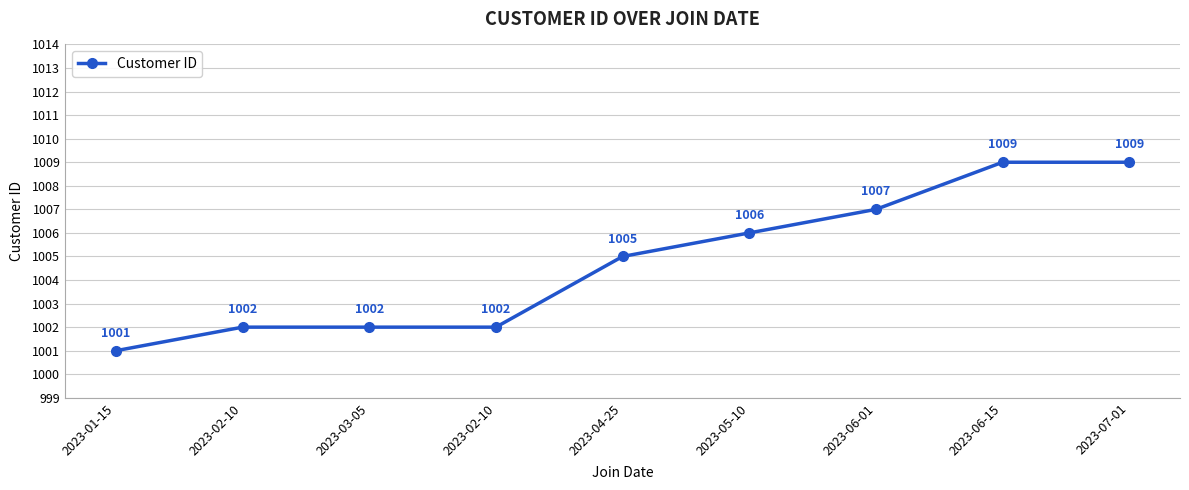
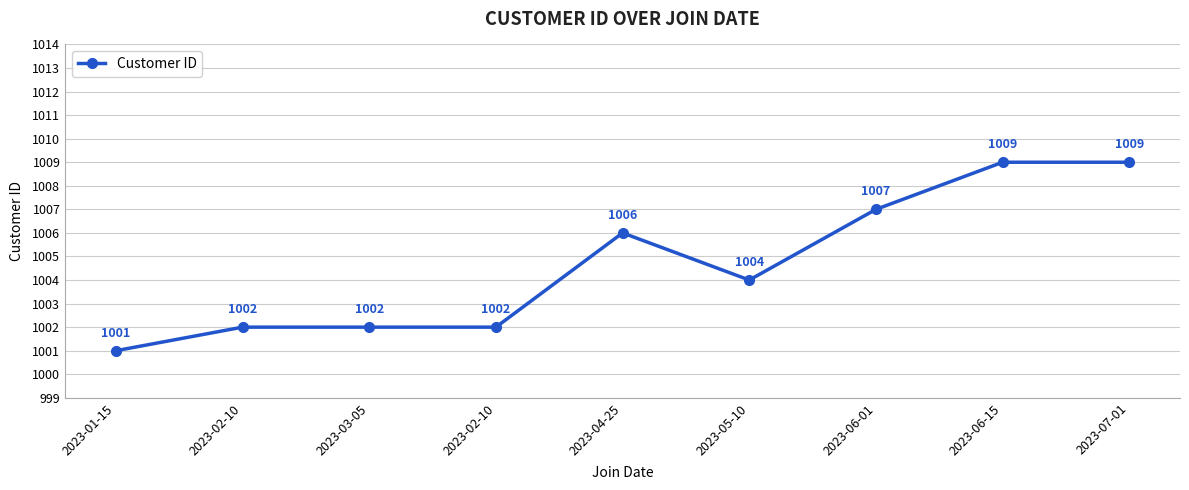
  {
    "2023-01-15": 1001,
    "2023-03-05": 1002,
-   "2023-04-25": 1005,
-   "2023-05-10": 1006,
+   "2023-04-25": 1006,
+   "2023-05-10": 1004,
    "2023-06-01": 1007,
    "2023-06-15": 1009,
    "2023-07-01": 1009
  }
